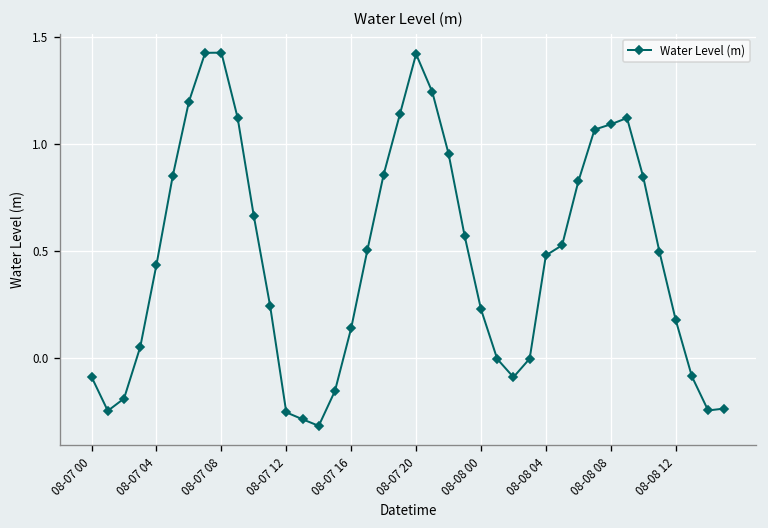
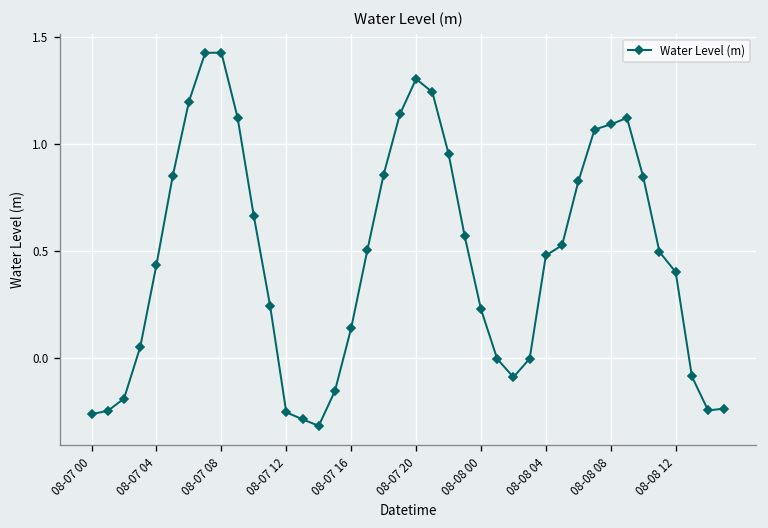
  {
-   "08-07 00": -0.09,
+   "08-07 00": -0.26,
    "08-07 04": 0.44,
    "08-07 08": 1.43,
    "08-07 12": -0.25,
    "08-07 16": 0.14,
-   "08-07 20": 1.42,
+   "08-07 20": 1.30,
    "08-08 00": 0.23,
    "08-08 04": 0.48,
    "08-08 08": 1.09,
-   "08-08 12": 0.18
+   "08-08 12": 0.40
  }
